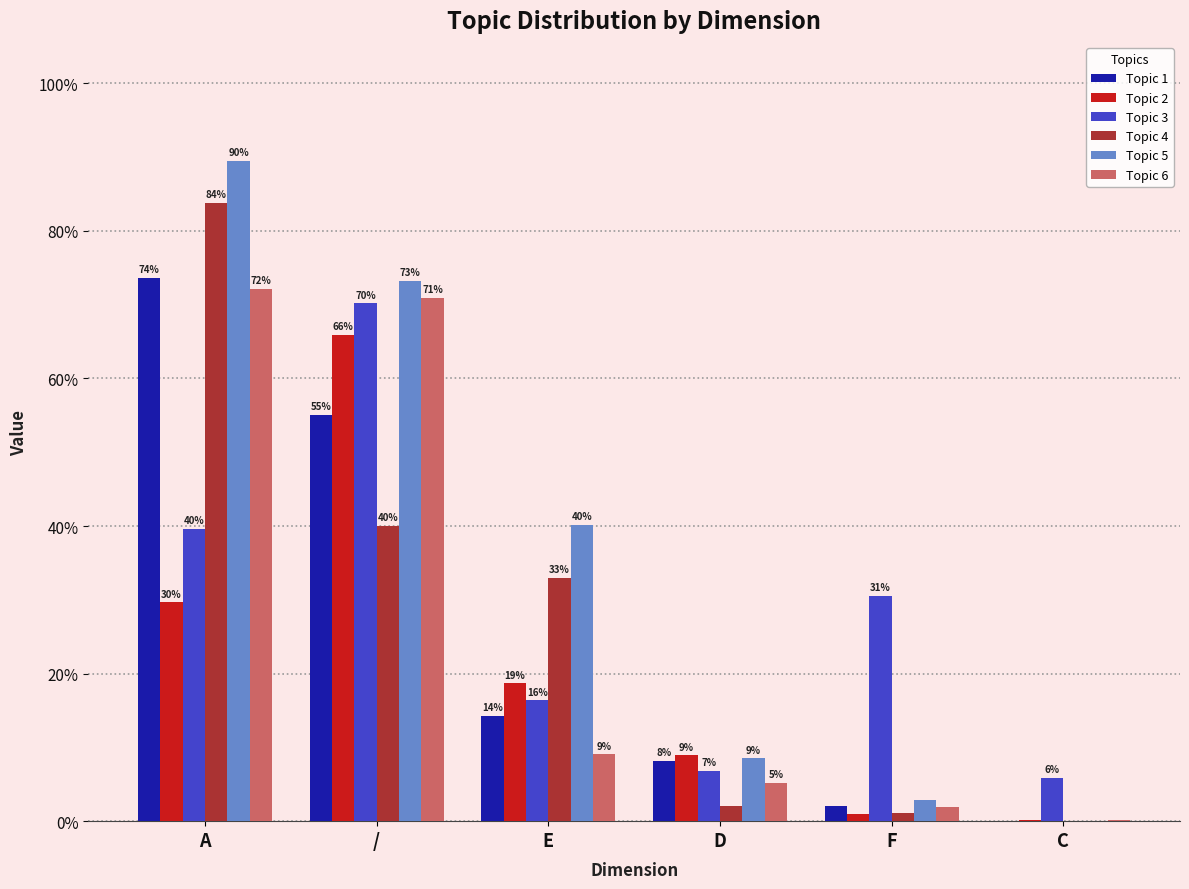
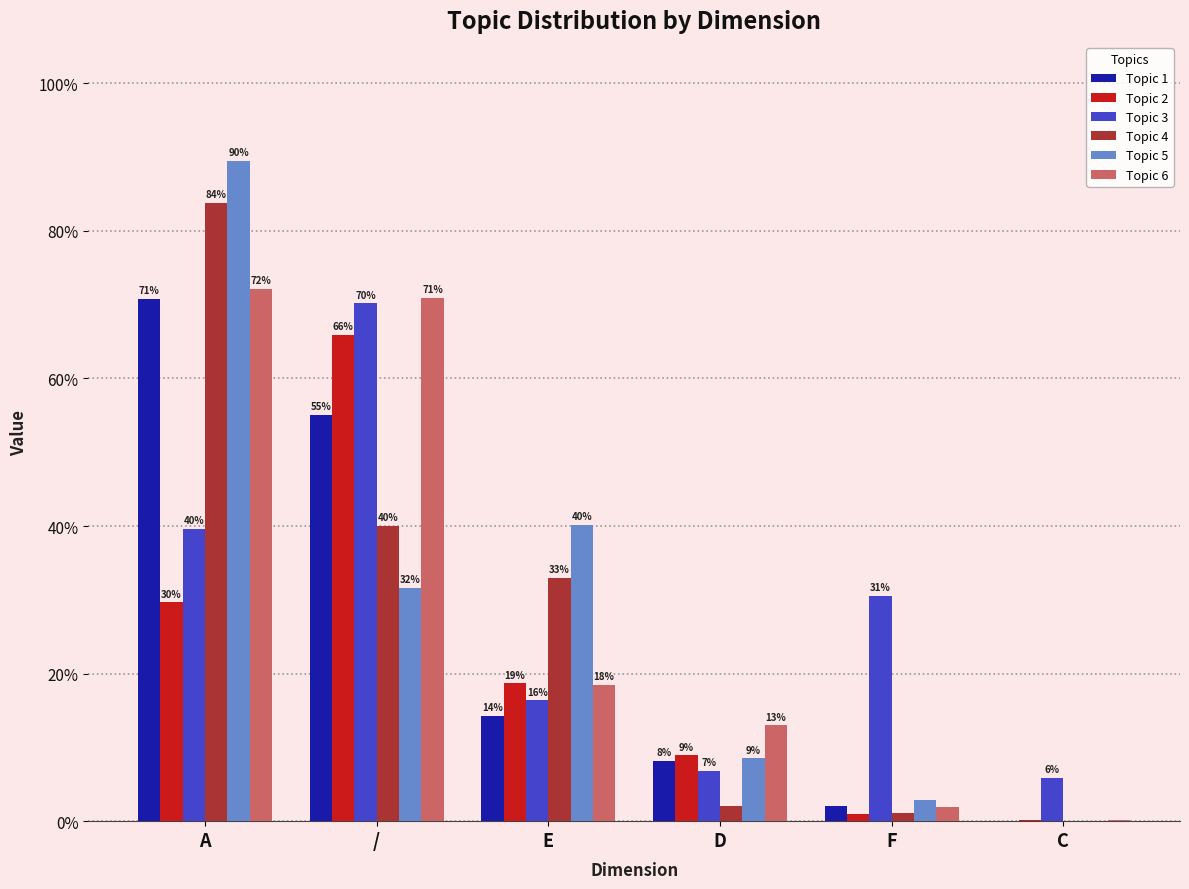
  {
    "Topic 1": {
-     "A": "74%",
+     "A": "71%",
      "/": "55%",
      "E": "14%",
      "D": "8%"
    },
    "Topic 3": {
      "A": "40%",
      "/": "70%",
      "E": "16%",
      "D": "7%",
      "F": "31%",
      "C": "6%"
    },
    "Topic 5": {
      "A": "90%",
-     "/": "73%",
+     "/": "32%",
      "E": "40%",
      "D": "9%"
    },
    "Topic 6": {
      "A": "72%",
      "/": "71%",
-     "E": "9%",
-     "D": "5%"
+     "E": "18%",
+     "D": "13%"
    }
  }
